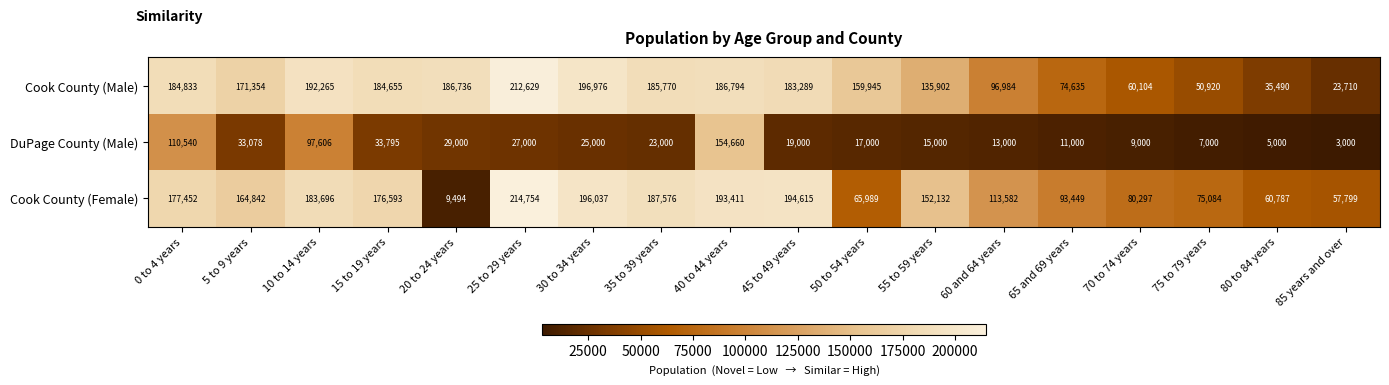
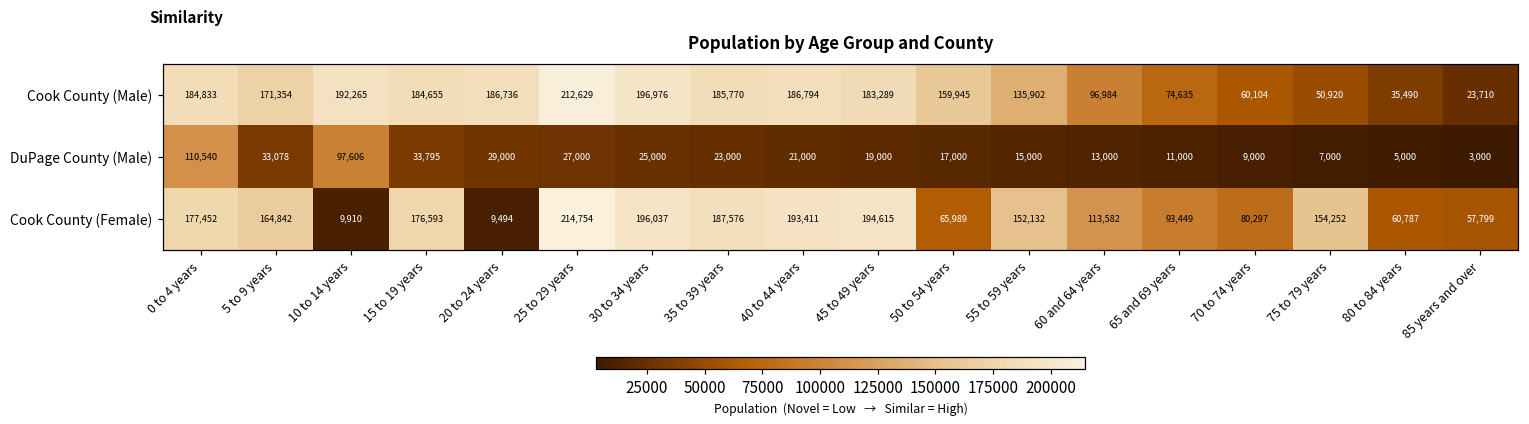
  {
    "Cook County (Male)": {
      "0 to 4 years": "184,833",
      "5 to 9 years": "171,354",
      "10 to 14 years": "192,265",
      "15 to 19 years": "184,655",
      "20 to 24 years": "186,736",
      "25 to 29 years": "212,629",
      "30 to 34 years": "196,976",
      "35 to 39 years": "185,770",
      "40 to 44 years": "186,794",
      "45 to 49 years": "183,289",
      "50 to 54 years": "159,945",
      "55 to 59 years": "135,902",
      "60 and 64 years": "96,984",
      "65 and 69 years": "74,635",
      "70 to 74 years": "60,104",
      "75 to 79 years": "50,920",
      "80 to 84 years": "35,490",
      "85 years and over": "23,710"
    },
    "DuPage County (Male)": {
      "0 to 4 years": "110,540",
      "5 to 9 years": "33,078",
      "10 to 14 years": "97,606",
      "15 to 19 years": "33,795",
      "20 to 24 years": "29,000",
      "25 to 29 years": "27,000",
      "30 to 34 years": "25,000",
      "35 to 39 years": "23,000",
-     "40 to 44 years": "154,660",
+     "40 to 44 years": "21,000",
      "45 to 49 years": "19,000",
      "50 to 54 years": "17,000",
      "55 to 59 years": "15,000",
      "60 and 64 years": "13,000",
      "65 and 69 years": "11,000",
      "70 to 74 years": "9,000",
      "75 to 79 years": "7,000",
      "80 to 84 years": "5,000",
      "85 years and over": "3,000"
    },
    "Cook County (Female)": {
      "0 to 4 years": "177,452",
      "5 to 9 years": "164,842",
-     "10 to 14 years": "183,696",
+     "10 to 14 years": "9,910",
      "15 to 19 years": "176,593",
      "20 to 24 years": "9,494",
      "25 to 29 years": "214,754",
      "30 to 34 years": "196,037",
      "35 to 39 years": "187,576",
      "40 to 44 years": "193,411",
      "45 to 49 years": "194,615",
      "50 to 54 years": "65,989",
      "55 to 59 years": "152,132",
      "60 and 64 years": "113,582",
      "65 and 69 years": "93,449",
      "70 to 74 years": "80,297",
-     "75 to 79 years": "75,084",
+     "75 to 79 years": "154,252",
      "80 to 84 years": "60,787",
      "85 years and over": "57,799"
    }
  }
